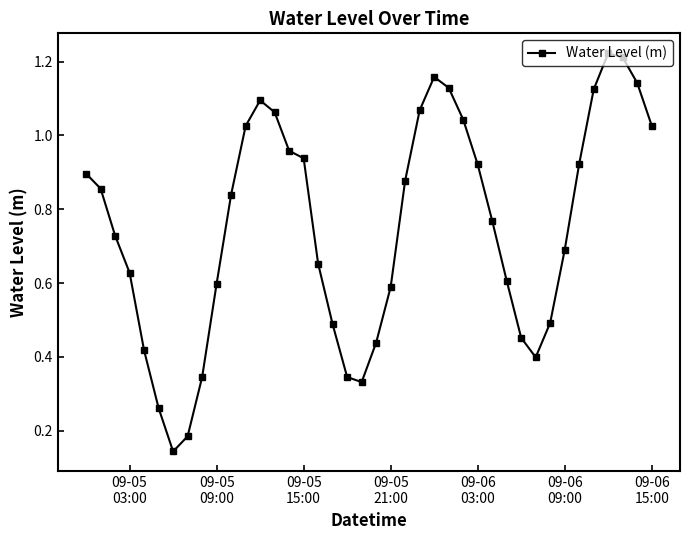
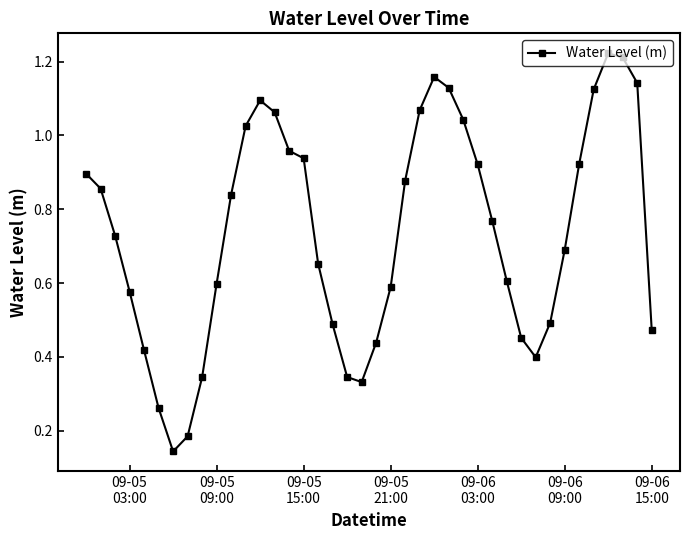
  {
-   "09-05 03:00": 0.63,
+   "09-05 03:00": 0.58,
    "09-05 09:00": 0.60,
    "09-05 15:00": 0.94,
    "09-05 21:00": 0.59,
    "09-06 03:00": 0.92,
    "09-06 09:00": 0.69,
-   "09-06 15:00": 1.03
+   "09-06 15:00": 0.47
  }
